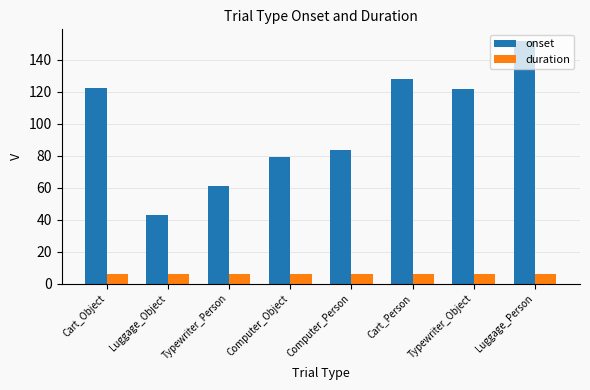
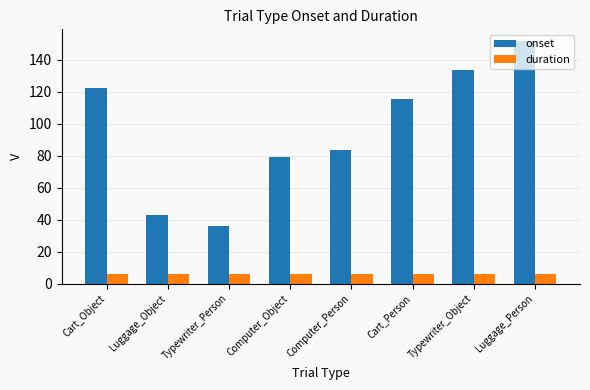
  {
    "onset": {
      "Cart_Object": 122,
      "Luggage_Object": 43,
-     "Typewriter_Person": 61,
+     "Typewriter_Person": 36,
      "Computer_Object": 79,
      "Computer_Person": 84,
-     "Cart_Person": 128,
-     "Typewriter_Object": 122
+     "Cart_Person": 115,
+     "Typewriter_Object": 133
    },
    "duration": {
      "Cart_Object": 6,
      "Luggage_Object": 6,
      "Typewriter_Person": 6,
      "Computer_Object": 6,
      "Computer_Person": 6,
      "Cart_Person": 6,
      "Typewriter_Object": 6,
      "Luggage_Person": 6
    }
  }
